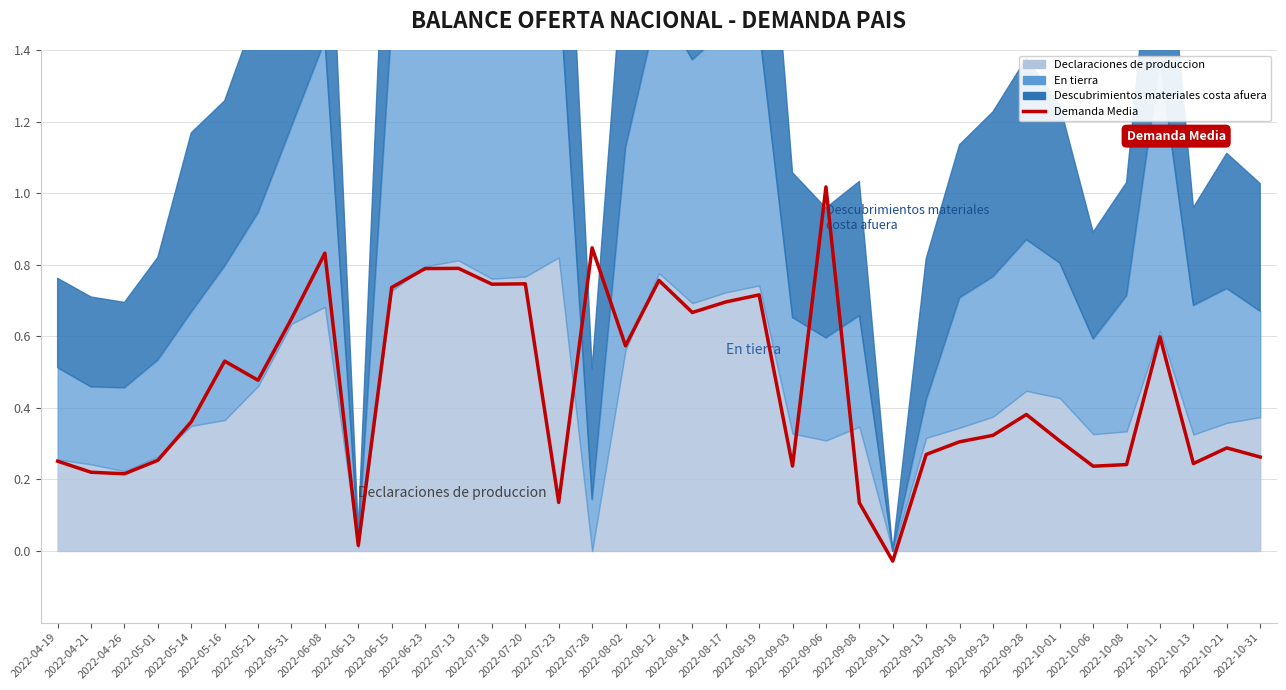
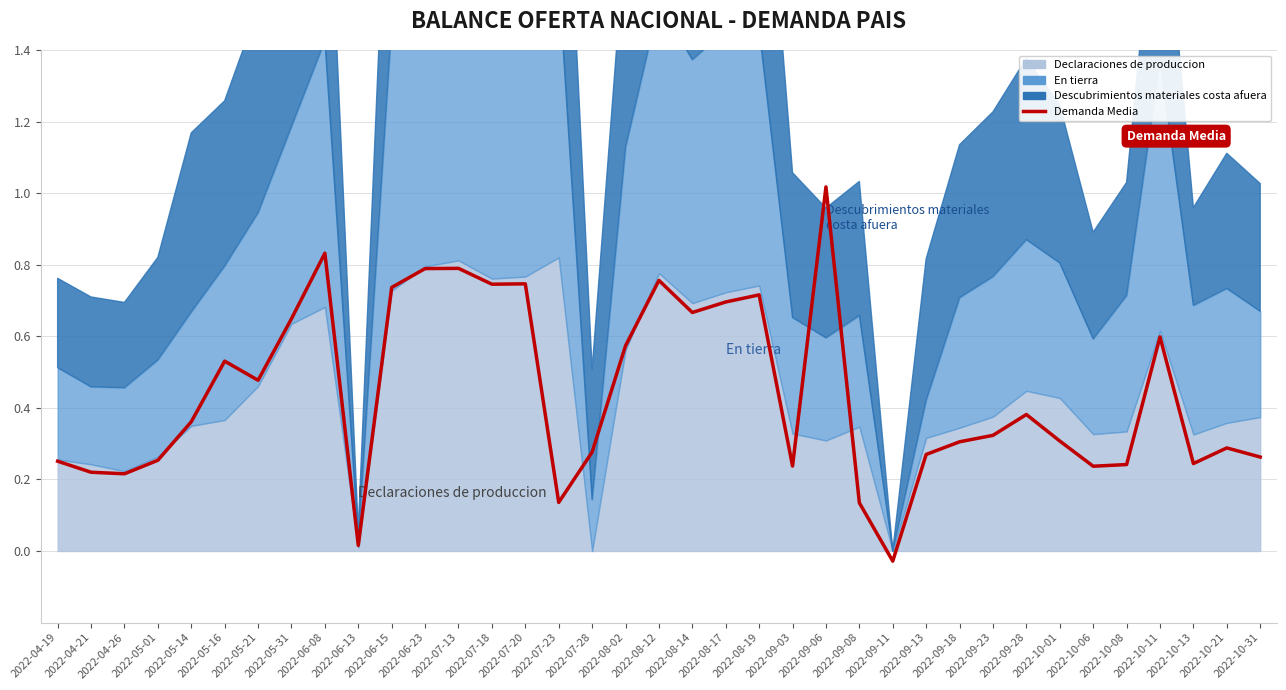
  {
    "Demanda Media": {
      "2022-04-21": 0.22,
      "2022-04-26": 0.22,
      "2022-05-01": 0.25,
      "2022-05-14": 0.36,
      "2022-05-16": 0.53,
      "2022-05-21": 0.48,
      "2022-05-31": 0.65,
      "2022-06-08": 0.83,
      "2022-06-15": 0.74,
      "2022-07-13": 0.79,
      "2022-07-18": 0.75,
      "2022-07-20": 0.75,
      "2022-07-23": 0.14,
-     "2022-07-28": 0.85,
+     "2022-07-28": 0.28,
      "2022-08-02": 0.57,
      "2022-08-12": 0.76,
      "2022-08-14": 0.67,
      "2022-08-17": 0.70,
      "2022-08-19": 0.72,
      "2022-09-03": 0.24,
      "2022-09-06": 1.02,
      "2022-09-08": 0.13,
      "2022-09-11": -0.03,
      "2022-09-13": 0.27,
      "2022-09-18": 0.31,
      "2022-09-23": 0.32,
      "2022-09-28": 0.38,
      "2022-10-01": 0.31,
      "2022-10-06": 0.24,
      "2022-10-08": 0.24,
      "2022-10-11": 0.60,
      "2022-10-13": 0.24,
      "2022-10-21": 0.29,
      "2022-10-31": 0.26
    },
    "Declaraciones de produccion": {
      "2022-04-21": 0.24,
      "2022-04-26": 0.22,
      "2022-05-01": 0.26,
      "2022-05-14": 0.35,
      "2022-05-16": 0.37,
      "2022-05-21": 0.46,
      "2022-05-31": 0.64,
      "2022-06-08": 0.68,
      "2022-06-15": 0.73,
      "2022-07-13": 0.81,
      "2022-07-18": 0.76,
      "2022-07-20": 0.77,
      "2022-07-23": 0.82,
      "2022-07-28": 0.00,
      "2022-08-02": 0.56,
      "2022-08-12": 0.78,
      "2022-08-14": 0.69,
      "2022-08-17": 0.72,
      "2022-08-19": 0.74,
      "2022-09-03": 0.33,
      "2022-09-06": 0.31,
      "2022-09-08": 0.35,
      "2022-09-13": 0.32,
      "2022-09-18": 0.34,
      "2022-09-23": 0.38,
      "2022-09-28": 0.45,
      "2022-10-01": 0.43,
      "2022-10-06": 0.33,
      "2022-10-08": 0.33,
      "2022-10-11": 0.62,
      "2022-10-13": 0.33,
      "2022-10-21": 0.36,
      "2022-10-31": 0.37
    },
    "En tierra": {
      "2022-04-19": 0.26,
      "2022-04-21": 0.22,
      "2022-04-26": 0.23,
      "2022-05-01": 0.27,
      "2022-05-14": 0.32,
      "2022-05-16": 0.43,
      "2022-05-21": 0.48,
      "2022-05-31": 0.55,
      "2022-06-13": 0.02,
      "2022-07-28": 0.14,
      "2022-08-02": 0.57,
      "2022-08-14": 0.68,
      "2022-09-03": 0.32,
      "2022-09-06": 0.29,
      "2022-09-08": 0.31,
      "2022-09-13": 0.11,
      "2022-09-18": 0.36,
      "2022-09-23": 0.39,
      "2022-09-28": 0.42,
      "2022-10-01": 0.38,
      "2022-10-06": 0.27,
      "2022-10-08": 0.38,
      "2022-10-13": 0.36,
      "2022-10-21": 0.38,
      "2022-10-31": 0.30
    },
    "Descubrimientos materiales costa afuera": {
      "2022-04-19": 0.25,
      "2022-04-21": 0.25,
      "2022-04-26": 0.24,
      "2022-05-01": 0.29,
      "2022-05-14": 0.50,
      "2022-05-16": 0.46,
      "2022-06-13": 0.03,
      "2022-07-28": 0.36,
      "2022-09-03": 0.40,
      "2022-09-06": 0.36,
      "2022-09-08": 0.37,
      "2022-09-13": 0.40,
      "2022-09-18": 0.43,
      "2022-09-23": 0.46,
      "2022-10-06": 0.30,
      "2022-10-08": 0.32,
      "2022-10-13": 0.27,
      "2022-10-21": 0.38,
      "2022-10-31": 0.36
    }
  }
